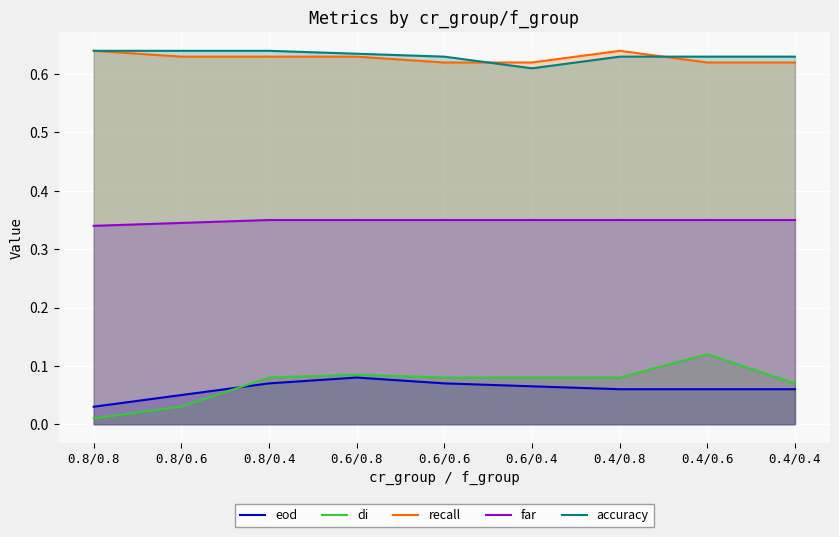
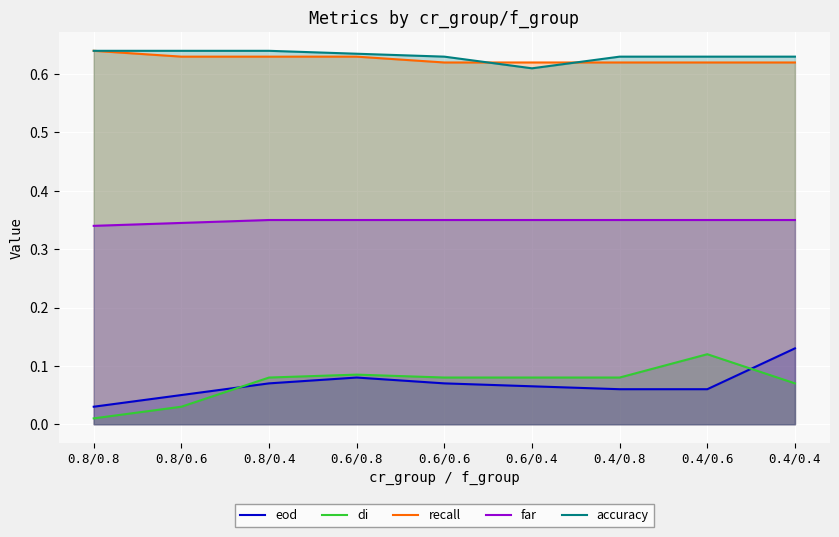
  {
    "eod": {
      "0.8/0.8": 0.03,
      "0.8/0.6": 0.05,
      "0.8/0.4": 0.07,
      "0.6/0.8": 0.08,
      "0.6/0.6": 0.07,
      "0.6/0.4": 0.07,
      "0.4/0.8": 0.06,
      "0.4/0.6": 0.06,
-     "0.4/0.4": 0.06
+     "0.4/0.4": 0.13
    },
    "di": {
      "0.8/0.8": 0.01,
      "0.8/0.6": 0.03,
      "0.8/0.4": 0.08,
      "0.6/0.8": 0.09,
      "0.6/0.6": 0.08,
      "0.6/0.4": 0.08,
      "0.4/0.8": 0.08,
      "0.4/0.6": 0.12,
      "0.4/0.4": 0.07
    },
    "recall": {
      "0.8/0.6": 0.63,
      "0.8/0.4": 0.63,
      "0.6/0.8": 0.63,
      "0.6/0.6": 0.62,
      "0.6/0.4": 0.62,
-     "0.4/0.8": 0.64,
+     "0.4/0.8": 0.62,
      "0.4/0.6": 0.62,
      "0.4/0.4": 0.62
    },
    "far": {
      "0.8/0.8": 0.34,
      "0.8/0.6": 0.35,
      "0.8/0.4": 0.35,
      "0.6/0.8": 0.35,
      "0.6/0.6": 0.35,
      "0.6/0.4": 0.35,
      "0.4/0.8": 0.35,
      "0.4/0.6": 0.35,
      "0.4/0.4": 0.35
    },
    "accuracy": {
      "0.8/0.6": 0.64,
      "0.8/0.4": 0.64,
      "0.6/0.8": 0.64,
      "0.6/0.6": 0.63,
      "0.6/0.4": 0.61,
      "0.4/0.8": 0.63,
      "0.4/0.6": 0.63,
      "0.4/0.4": 0.63
    }
  }
